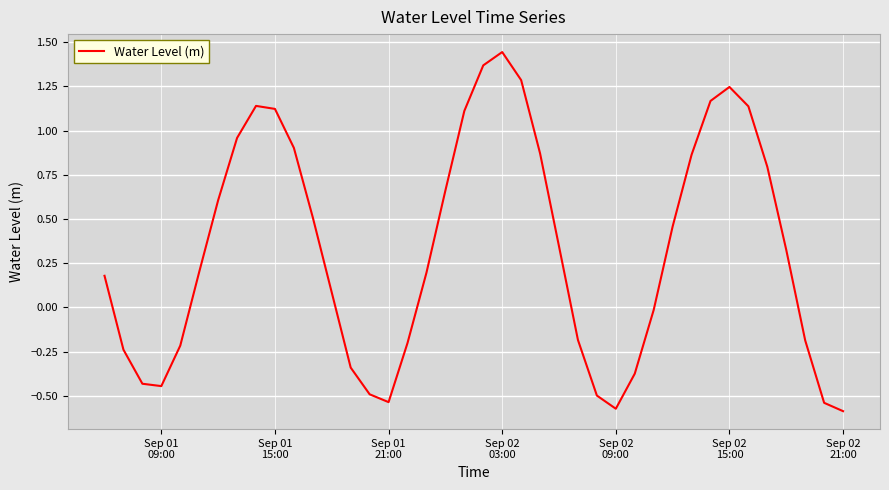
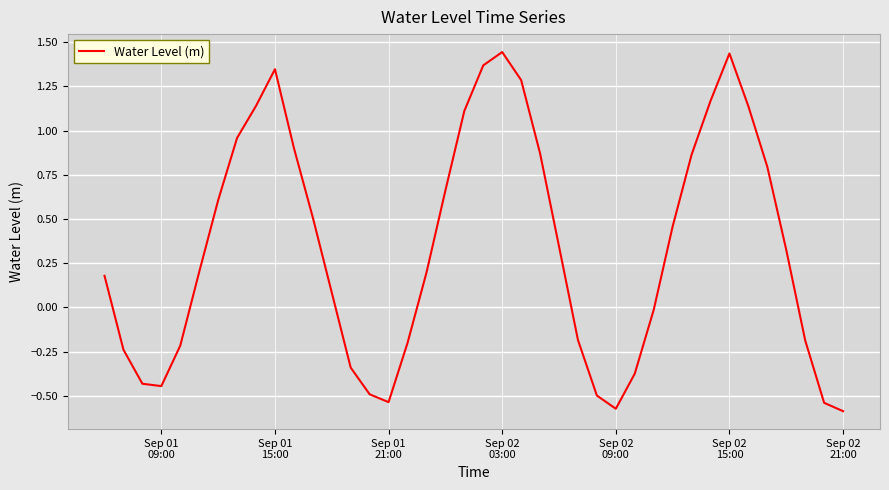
  {
    "Sep 01 09:00": -0.45,
-   "Sep 01 15:00": 1.12,
+   "Sep 01 15:00": 1.35,
    "Sep 01 21:00": -0.54,
    "Sep 02 03:00": 1.44,
    "Sep 02 09:00": -0.57,
-   "Sep 02 15:00": 1.25,
+   "Sep 02 15:00": 1.44,
    "Sep 02 21:00": -0.59
  }
